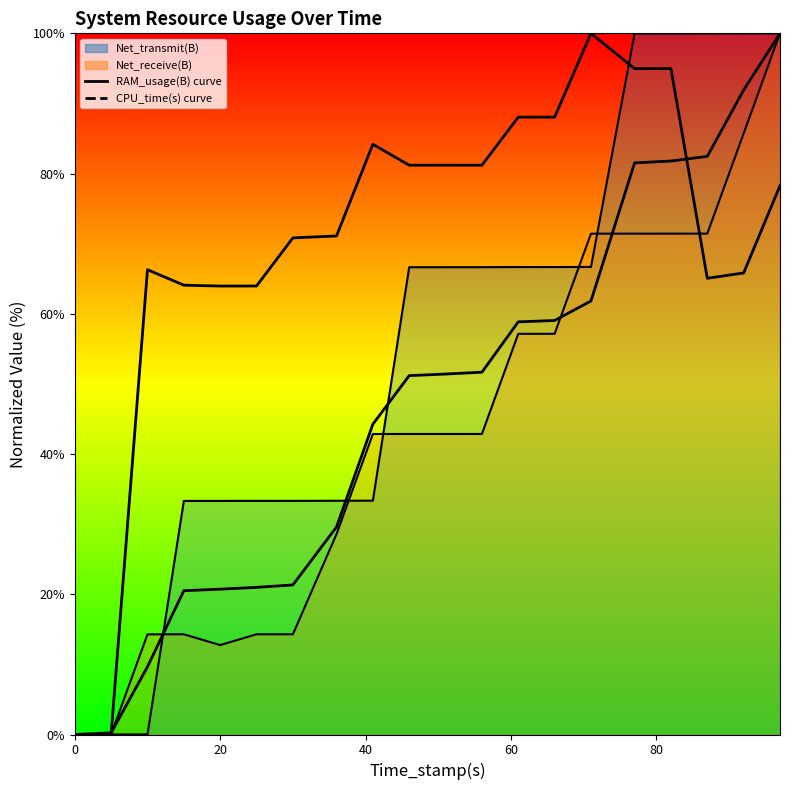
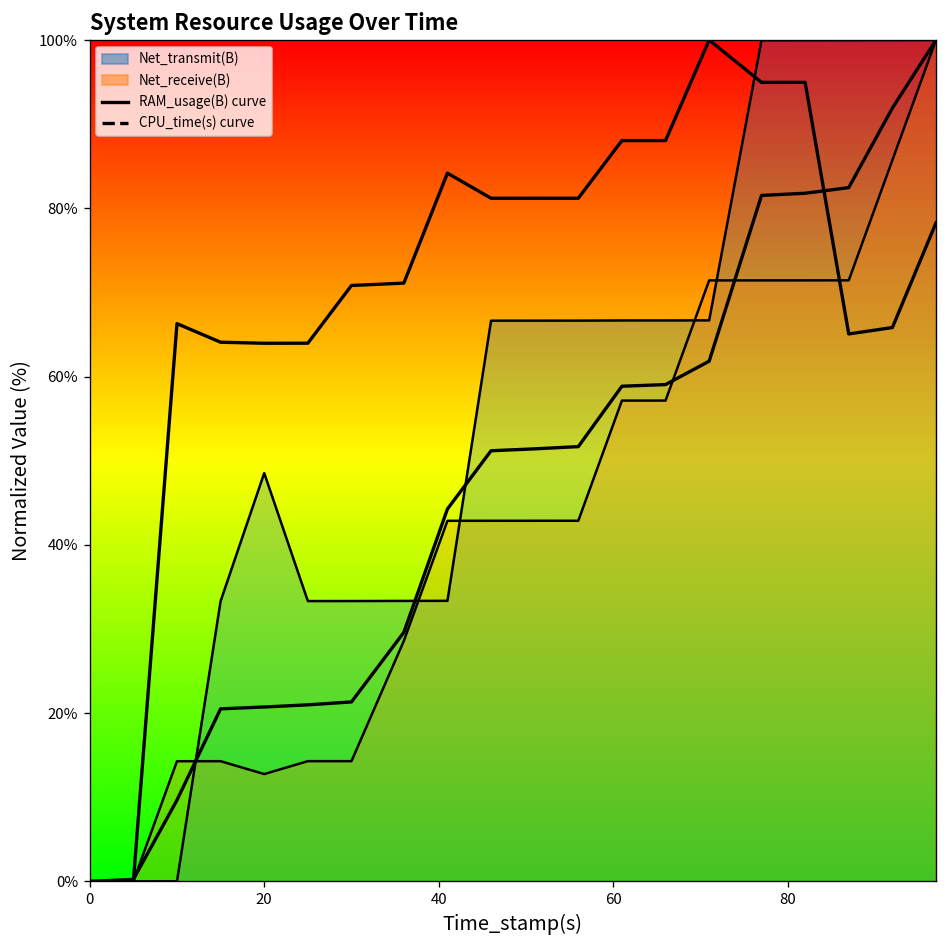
  {
    "Net_transmit(B)": {
-     "20": "33%"
+     "20": "49%"
    },
    "Net_receive(B)": {
      "20": "13%"
    }
  }
